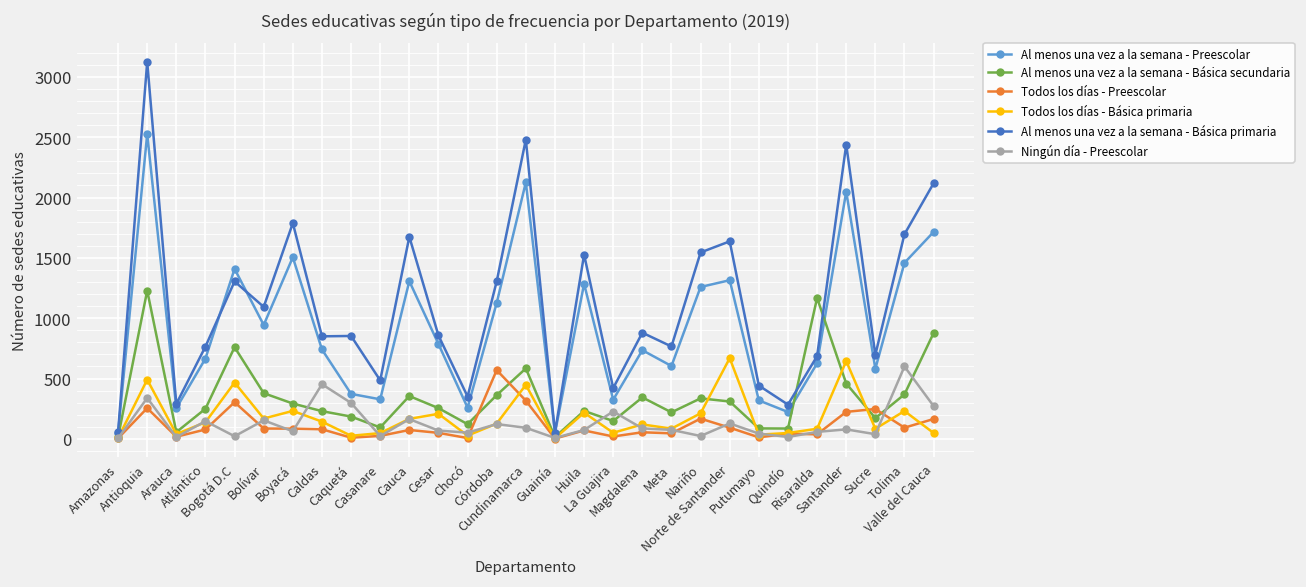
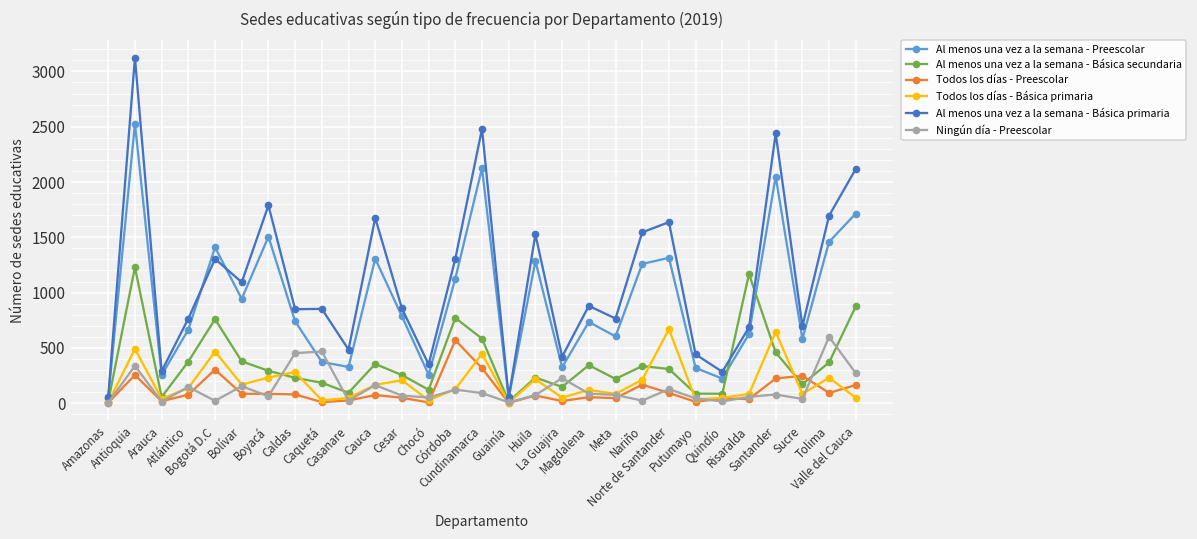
  {
    "Al menos una vez a la semana - Básica secundaria": {
      "Antioquia": 1230,
-     "Atlántico": 250,
+     "Atlántico": 380,
      "Bogotá D.C": 760,
      "Bolívar": 380,
      "Boyacá": 290,
      "Caldas": 230,
      "Caquetá": 190,
      "Casanare": 100,
      "Cauca": 360,
      "Cesar": 260,
      "Chocó": 120,
-     "Córdoba": 360,
+     "Córdoba": 770,
      "Cundinamarca": 580,
      "La Guajira": 150,
      "Magdalena": 340,
      "Meta": 220,
      "Nariño": 340,
      "Norte de Santander": 310,
      "Putumayo": 90,
      "Quindío": 90,
      "Risaralda": 1170,
      "Santander": 460,
      "Sucre": 170,
      "Tolima": 370,
      "Valle del Cauca": 880
    },
    "Todos los días - Preescolar": {
      "Antioquia": 260,
      "Atlántico": 80,
      "Bogotá D.C": 300,
      "Bolívar": 90,
      "Caldas": 80,
      "Cauca": 70,
      "Córdoba": 570,
      "Cundinamarca": 320,
      "La Guajira": 20,
      "Magdalena": 60,
      "Meta": 50,
      "Nariño": 170,
      "Norte de Santander": 90,
      "Santander": 220,
      "Sucre": 250,
      "Tolima": 90,
      "Valle del Cauca": 170
    },
    "Todos los días - Básica primaria": {
      "Antioquia": 490,
      "Bogotá D.C": 470,
      "Boyacá": 230,
-     "Caldas": 140,
+     "Caldas": 280,
      "Cesar": 210,
      "Cundinamarca": 450,
      "La Guajira": 50,
      "Magdalena": 120,
      "Nariño": 210,
      "Norte de Santander": 670,
      "Risaralda": 80,
      "Santander": 650,
      "Sucre": 80,
      "Tolima": 230,
      "Valle del Cauca": 50
    },
    "Ningún día - Preescolar": {
      "Antioquia": 340,
      "Bogotá D.C": 20,
      "Caldas": 450,
-     "Caquetá": 300,
+     "Caquetá": 470,
      "Cundinamarca": 90,
      "La Guajira": 230,
      "Magdalena": 90,
      "Nariño": 20,
      "Norte de Santander": 130,
      "Quindío": 20,
      "Santander": 80,
      "Sucre": 40,
      "Tolima": 600,
      "Valle del Cauca": 270
    }
  }
